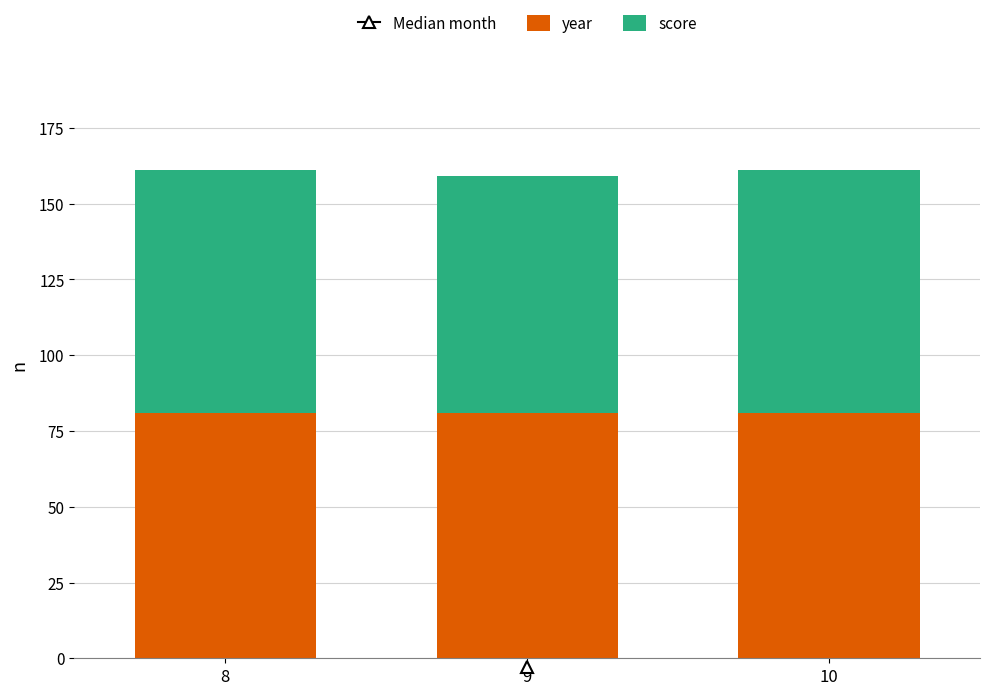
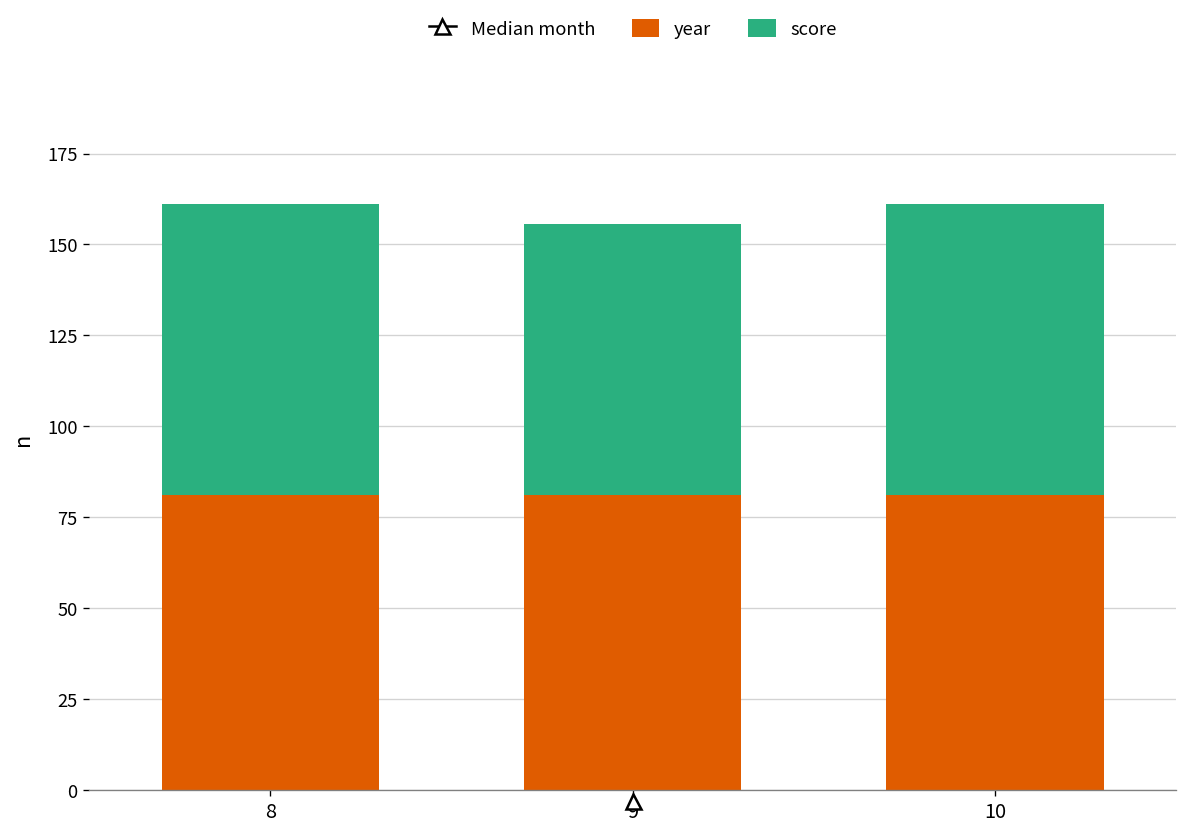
  {
    "year": {
      "8": 81,
      "9": 81,
      "10": 81
    },
    "score": {
      "8": 80,
-     "9": 78,
+     "9": 75,
      "10": 80
    }
  }
